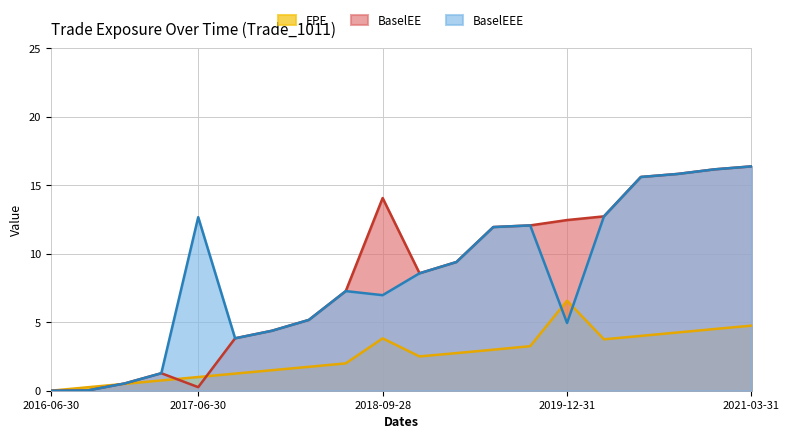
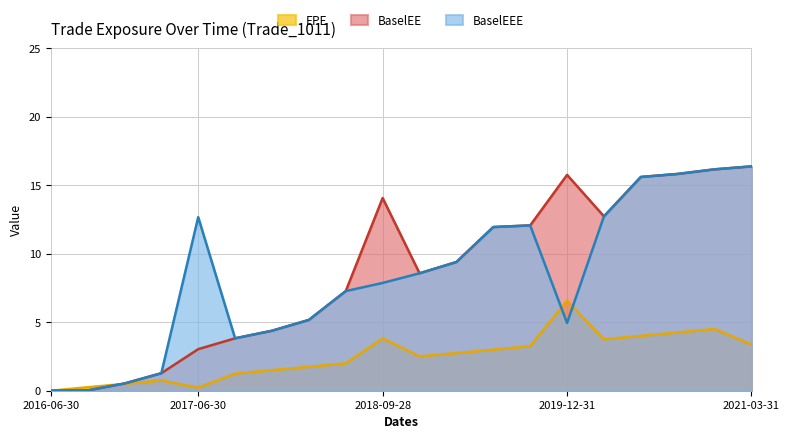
  {
    "EPE": {
-     "2017-06-30": 1.0,
+     "2017-06-30": 0.2,
      "2018-09-28": 3.8,
      "2019-12-31": 6.6,
-     "2021-03-31": 4.7
+     "2021-03-31": 3.4
    },
    "BaselEE": {
-     "2017-06-30": 0.3,
+     "2017-06-30": 3.0,
      "2018-09-28": 14.1,
-     "2019-12-31": 12.5
+     "2019-12-31": 15.8
    },
    "BaselEEE": {
      "2017-06-30": 12.7,
-     "2018-09-28": 7.0,
+     "2018-09-28": 7.9,
      "2019-12-31": 4.9
    }
  }
